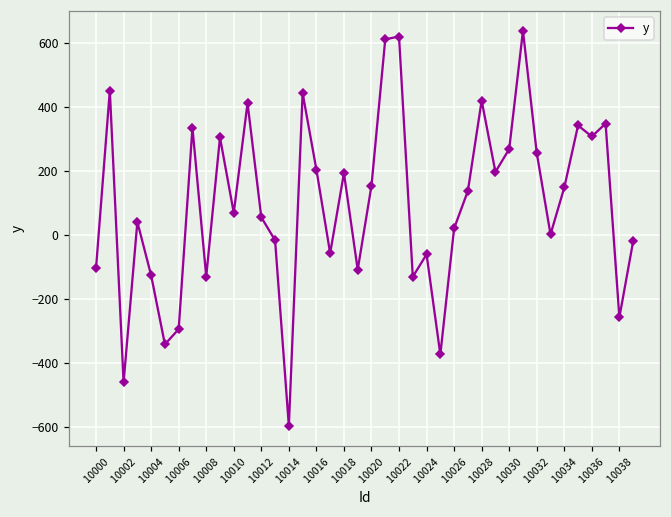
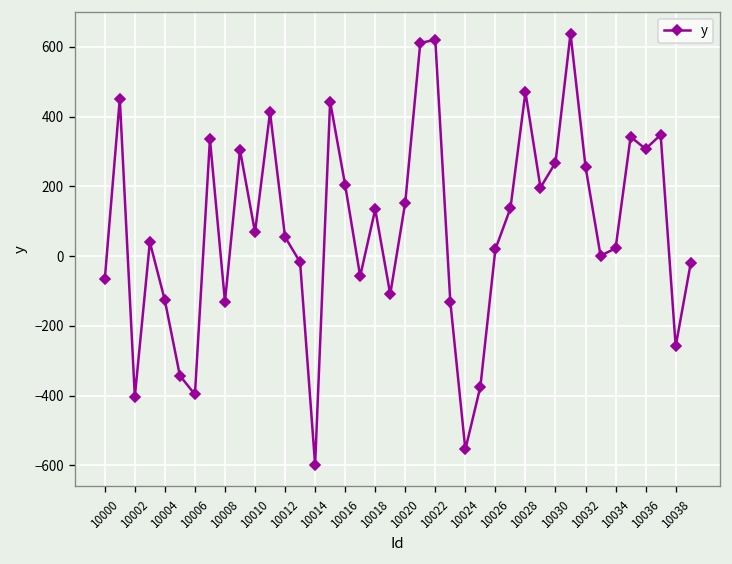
  {
-   "10000": -100,
-   "10002": -460,
+   "10000": -70,
+   "10002": -400,
    "10004": -130,
-   "10006": -290,
+   "10006": -400,
    "10008": -130,
    "10010": 70,
    "10012": 50,
    "10014": -600,
    "10016": 200,
-   "10018": 190,
+   "10018": 130,
    "10020": 150,
    "10022": 620,
-   "10024": -60,
+   "10024": -550,
    "10026": 20,
-   "10028": 420,
+   "10028": 470,
    "10030": 270,
    "10032": 260,
-   "10034": 150,
+   "10034": 20,
    "10036": 310,
    "10038": -260
  }
